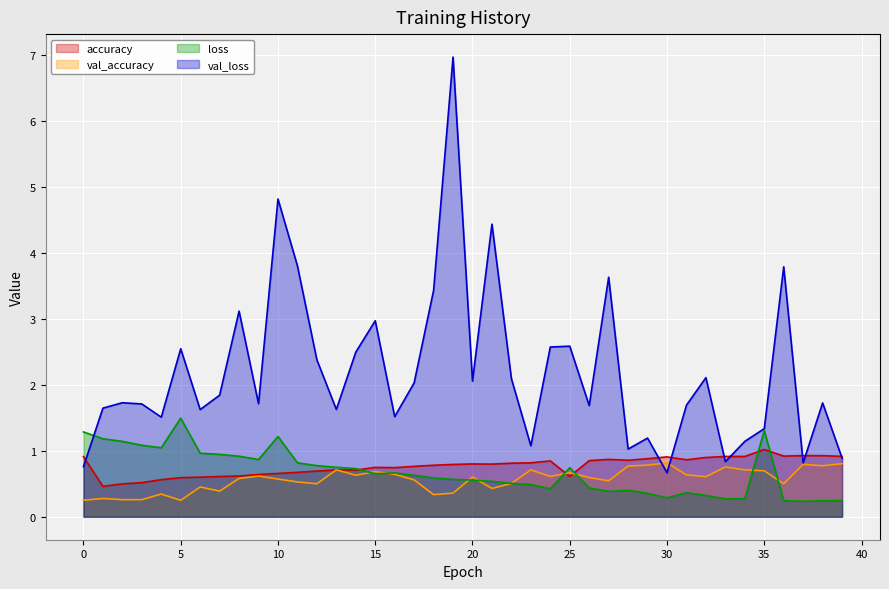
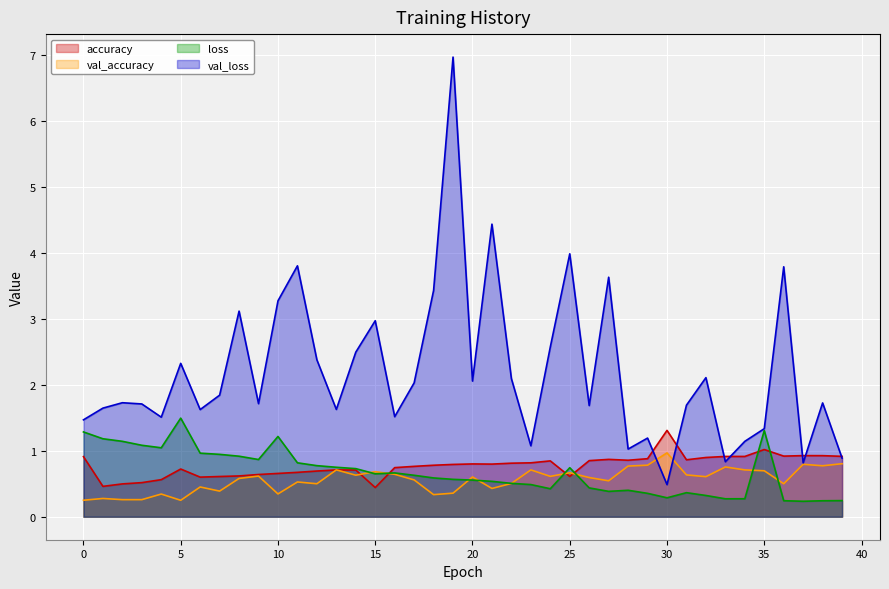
  {
    "accuracy": {
      "0": 0.9,
-     "5": 0.6,
+     "5": 0.7,
      "10": 0.7,
-     "15": 0.7,
+     "15": 0.4,
      "20": 0.8,
      "25": 0.6,
-     "30": 0.9,
+     "30": 1.3,
      "35": 1.0
    },
    "val_accuracy": {
      "0": 0.3,
      "5": 0.2,
-     "10": 0.6,
+     "10": 0.3,
      "20": 0.6,
      "25": 0.7,
-     "30": 0.8,
+     "30": 1.0,
      "35": 0.7
    },
    "loss": {
      "0": 1.3,
      "5": 1.5,
      "10": 1.2,
      "20": 0.6,
      "25": 0.7,
      "30": 0.3
    },
    "val_loss": {
-     "0": 0.8,
-     "5": 2.5,
-     "10": 4.8,
+     "0": 1.5,
+     "5": 2.3,
+     "10": 3.3,
      "15": 3.0,
      "20": 2.1,
-     "25": 2.6,
-     "30": 0.7
+     "25": 4.0,
+     "30": 0.5
    }
  }
